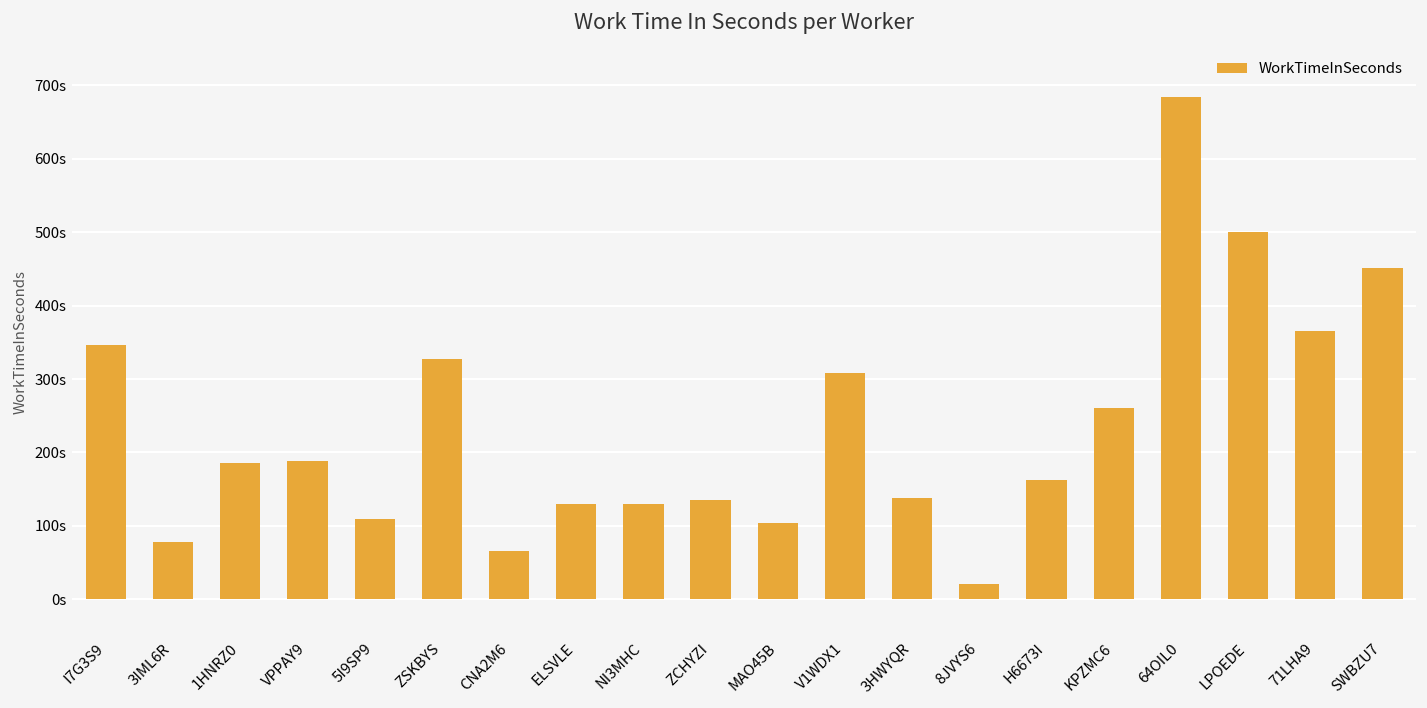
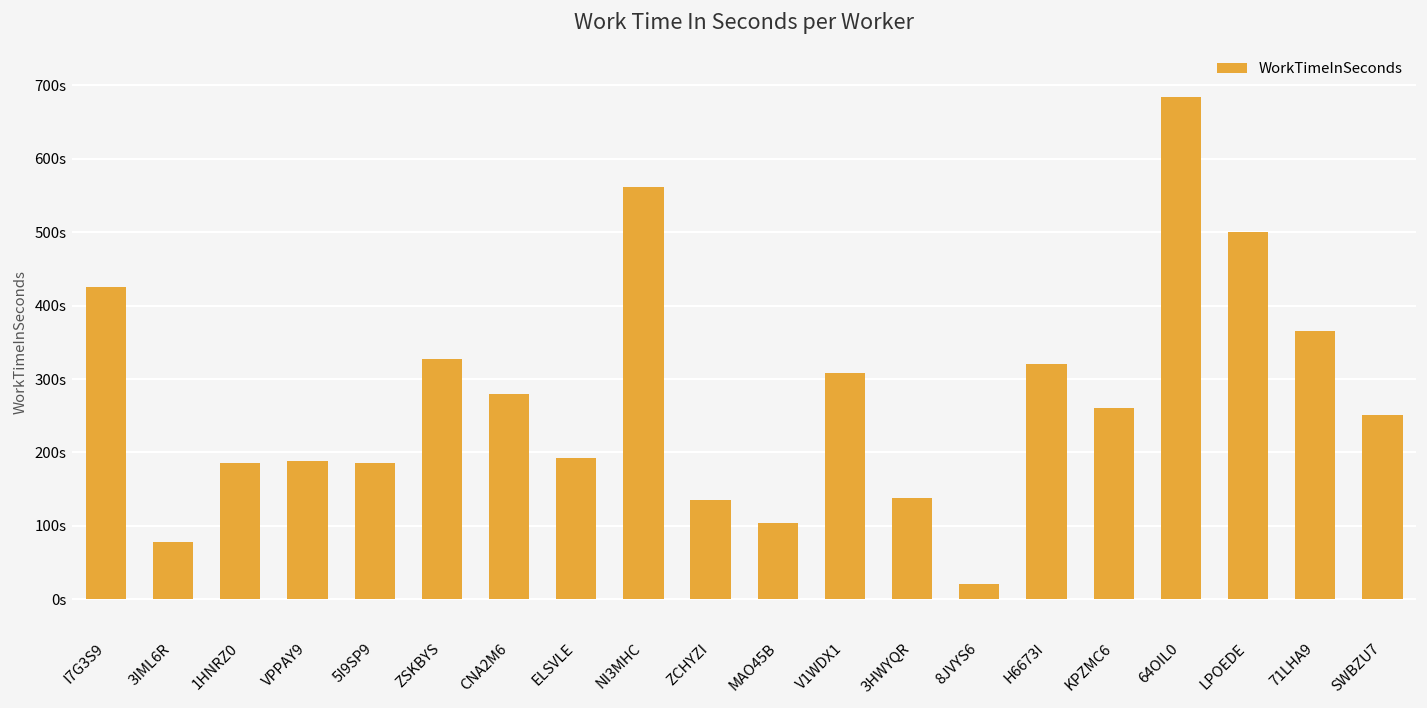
  {
-   "I7G3S9": "350s",
+   "I7G3S9": "430s",
    "3IML6R": "80s",
    "1HNRZ0": "190s",
    "VPPAY9": "190s",
-   "5I9SP9": "110s",
+   "5I9SP9": "190s",
    "ZSKBYS": "330s",
-   "CNA2M6": "70s",
-   "ELSVLE": "130s",
-   "NI3MHC": "130s",
+   "CNA2M6": "280s",
+   "ELSVLE": "190s",
+   "NI3MHC": "560s",
    "ZCHYZI": "140s",
    "MAO45B": "100s",
    "V1WDX1": "310s",
    "3HWYQR": "140s",
    "8JVYS6": "20s",
-   "H6673I": "160s",
+   "H6673I": "320s",
    "KPZMC6": "260s",
    "64OIL0": "680s",
    "LPOEDE": "500s",
    "71LHA9": "370s",
-   "SWBZU7": "450s"
+   "SWBZU7": "250s"
  }
